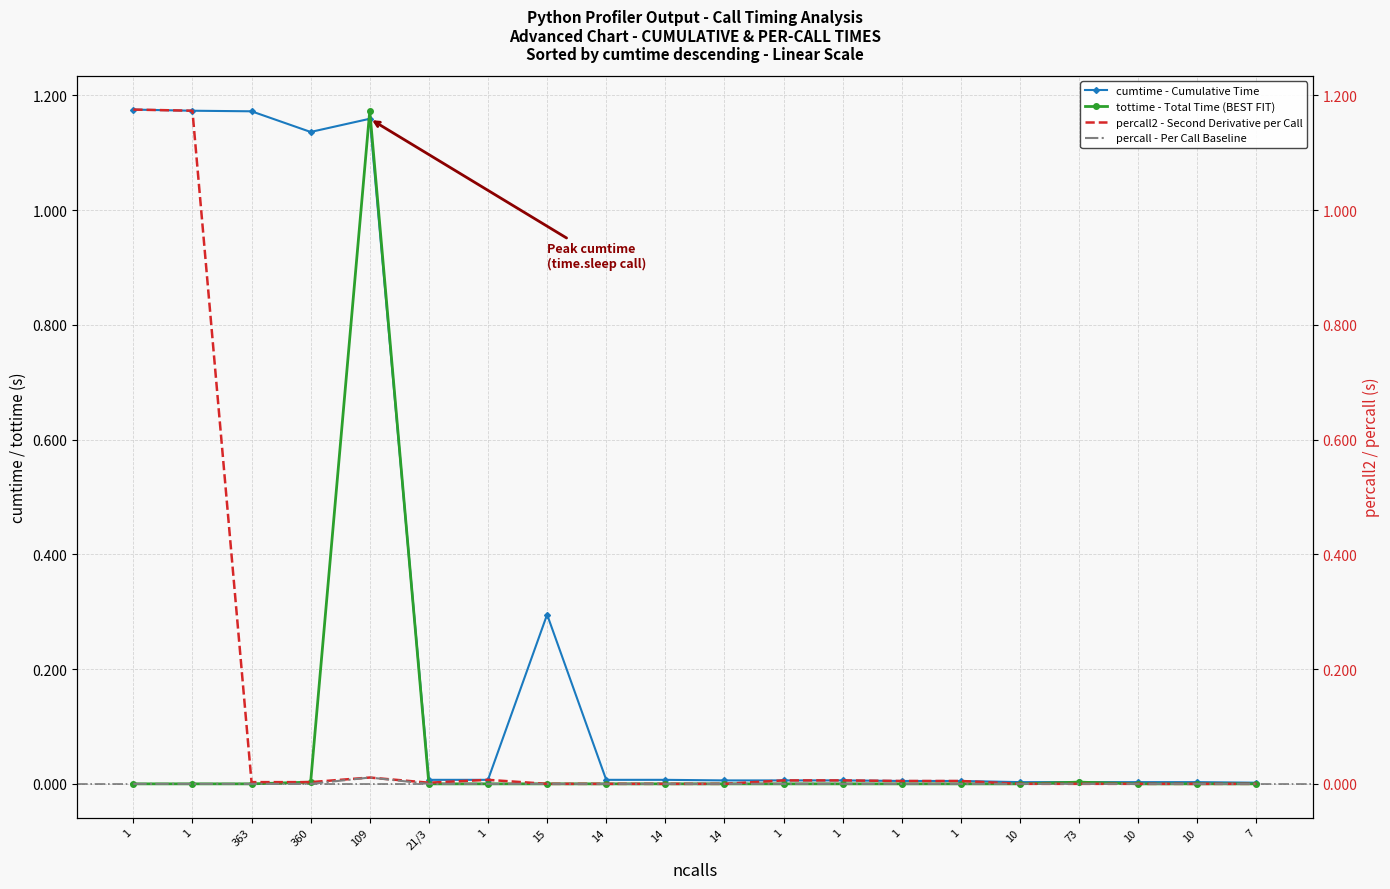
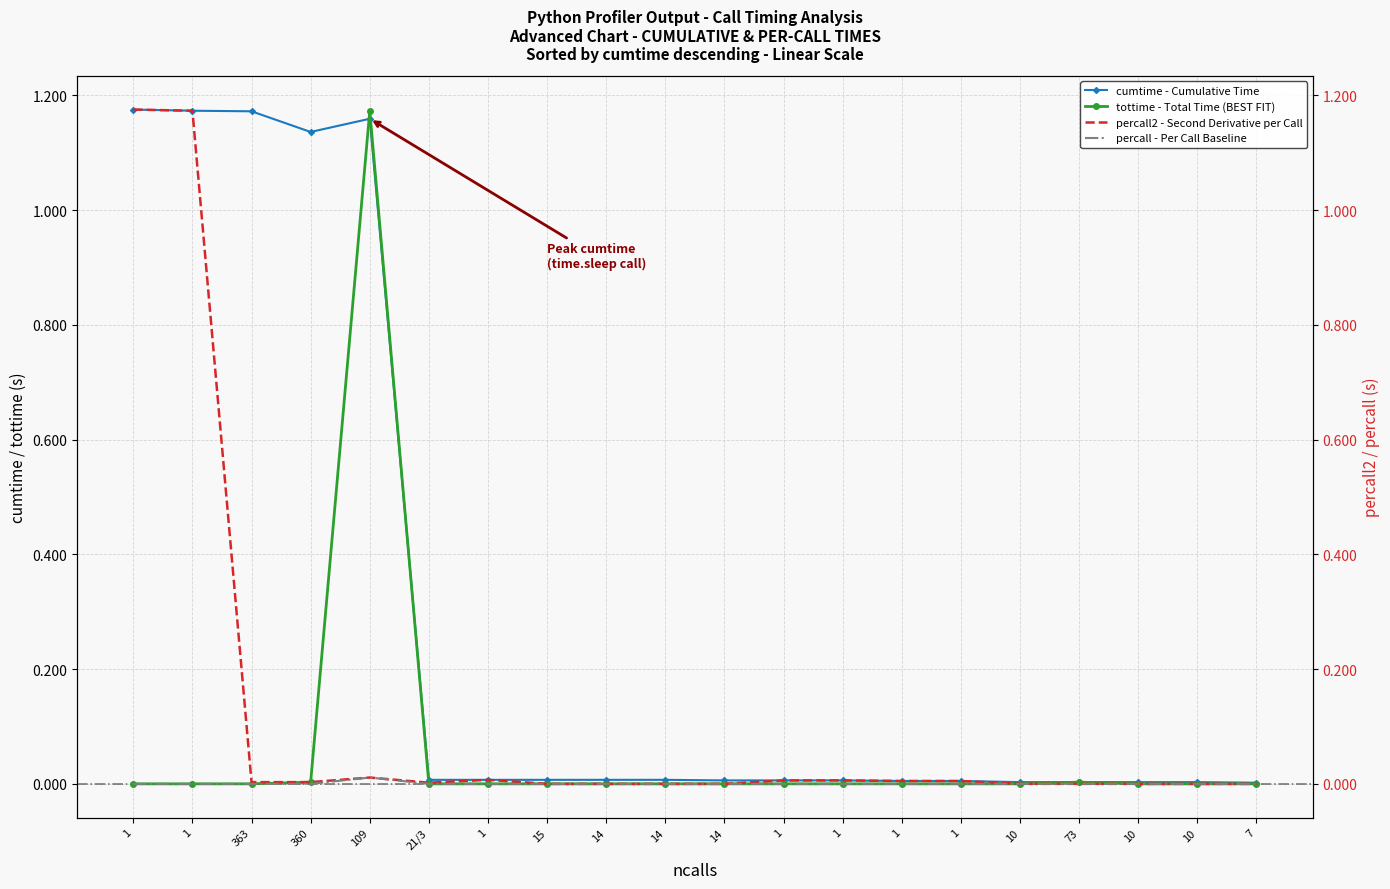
  {
    "cumtime - Cumulative Time": {
      "363": 1.17,
      "360": 1.14,
      "109": 1.16,
      "21/3": 0.01,
-     "15": 0.30
+     "15": 0.01
    },
    "tottime - Total Time (BEST FIT)": {
      "363": 0.00,
      "360": 0.00,
      "109": 1.17,
      "21/3": 0.00,
      "15": 0.00
    }
  }
